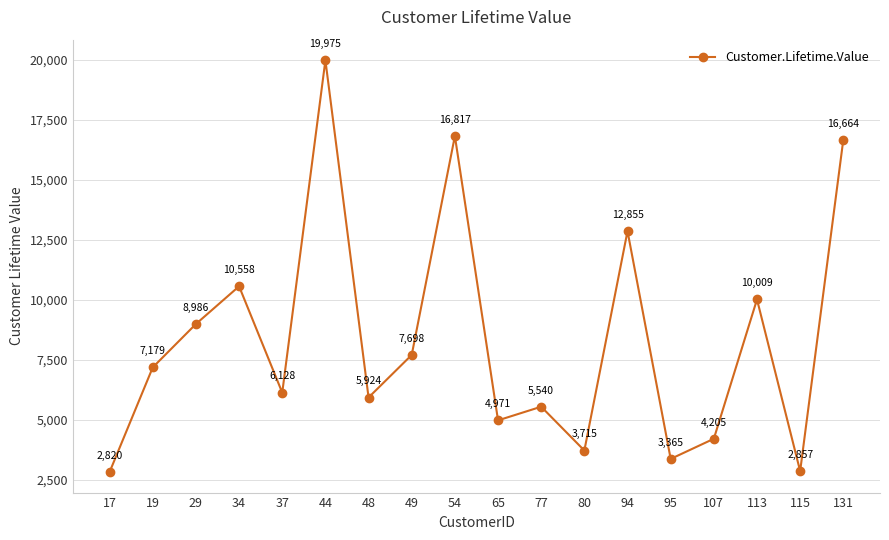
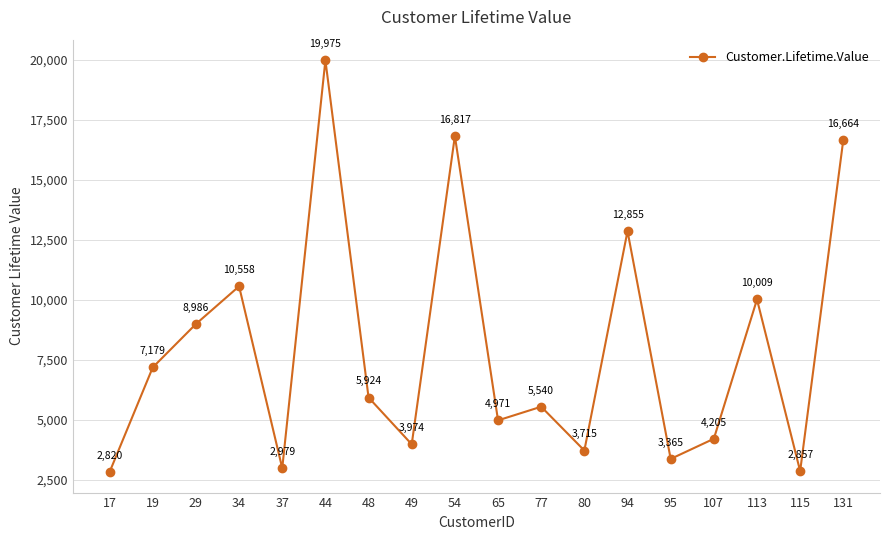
  {
    "17": "2,820",
    "19": "7,179",
    "29": "8,986",
    "34": "10,558",
-   "37": "6,128",
+   "37": "2,979",
    "44": "19,975",
    "48": "5,924",
-   "49": "7,698",
+   "49": "3,974",
    "54": "16,817",
    "65": "4,971",
    "77": "5,540",
    "80": "3,715",
    "94": "12,855",
    "95": "3,365",
    "107": "4,205",
    "113": "10,009",
    "115": "2,857",
    "131": "16,664"
  }
